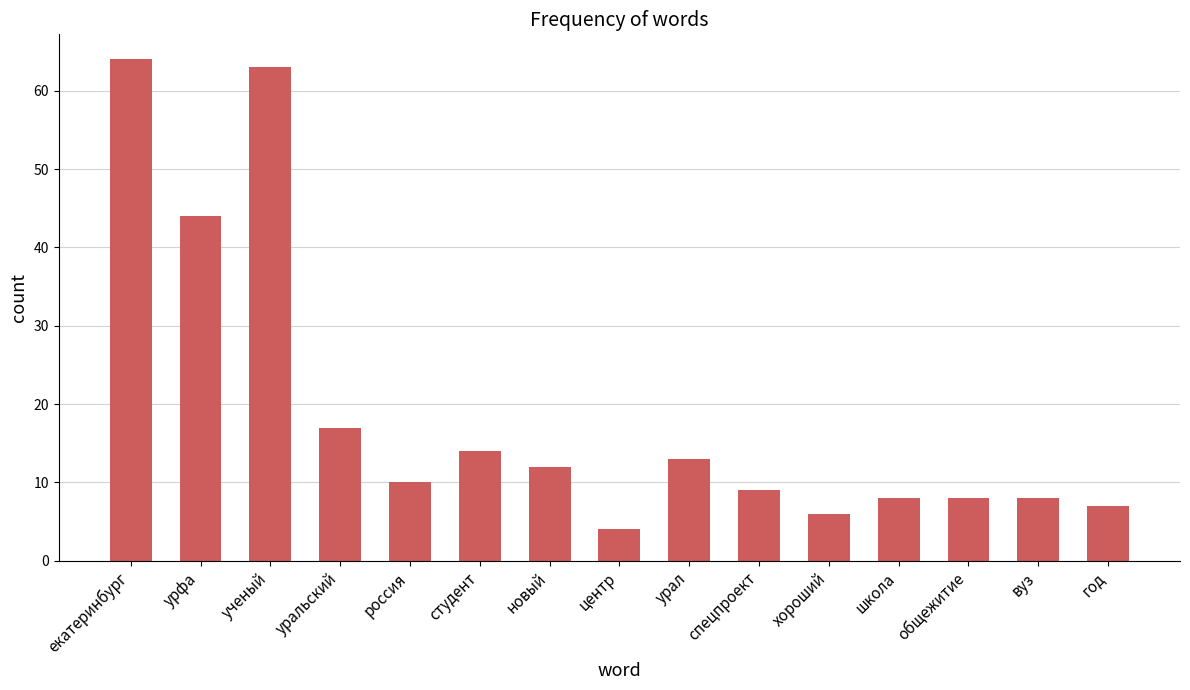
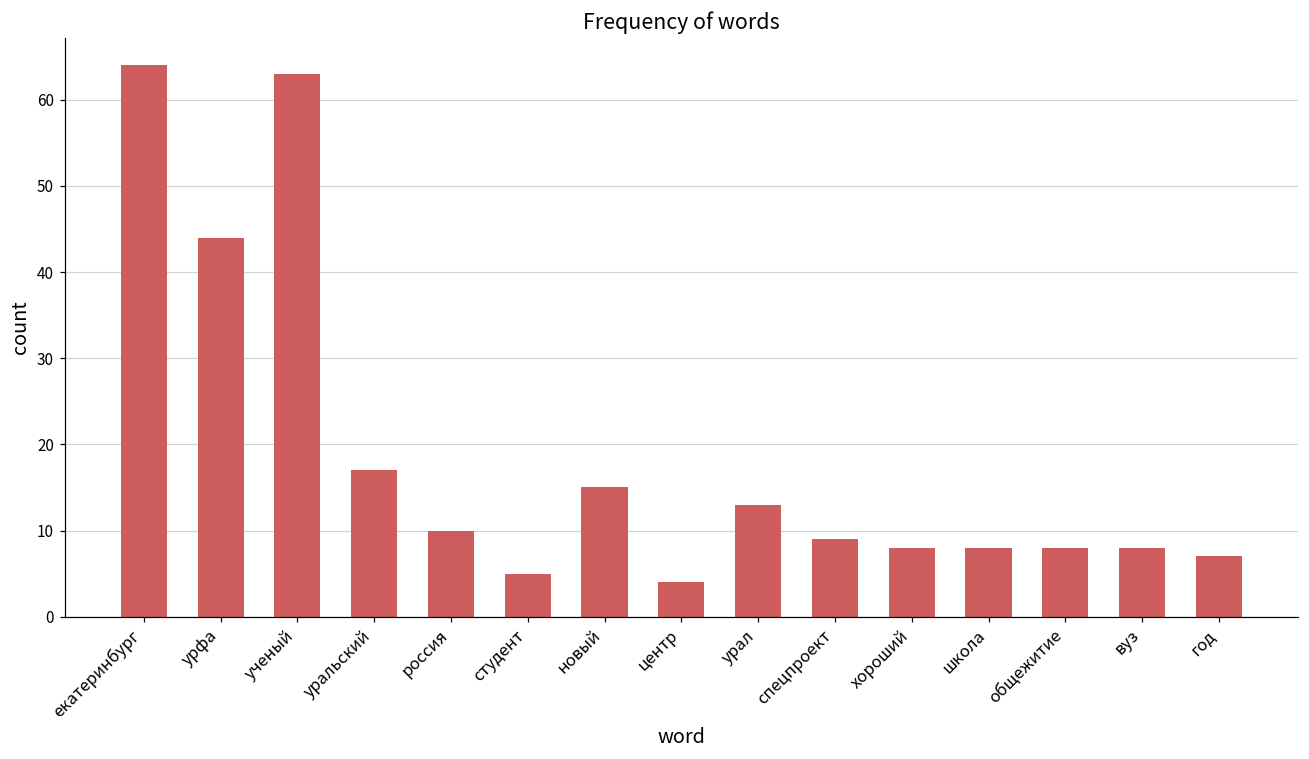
  {
    "екатеринбург": 64,
    "урфа": 44,
    "ученый": 63,
    "уральский": 17,
    "россия": 10,
-   "студент": 14,
-   "новый": 12,
+   "студент": 5,
+   "новый": 15,
    "центр": 4,
    "урал": 13,
    "спецпроект": 9,
-   "хороший": 6,
+   "хороший": 8,
    "школа": 8,
    "общежитие": 8,
    "вуз": 8,
    "год": 7
  }
